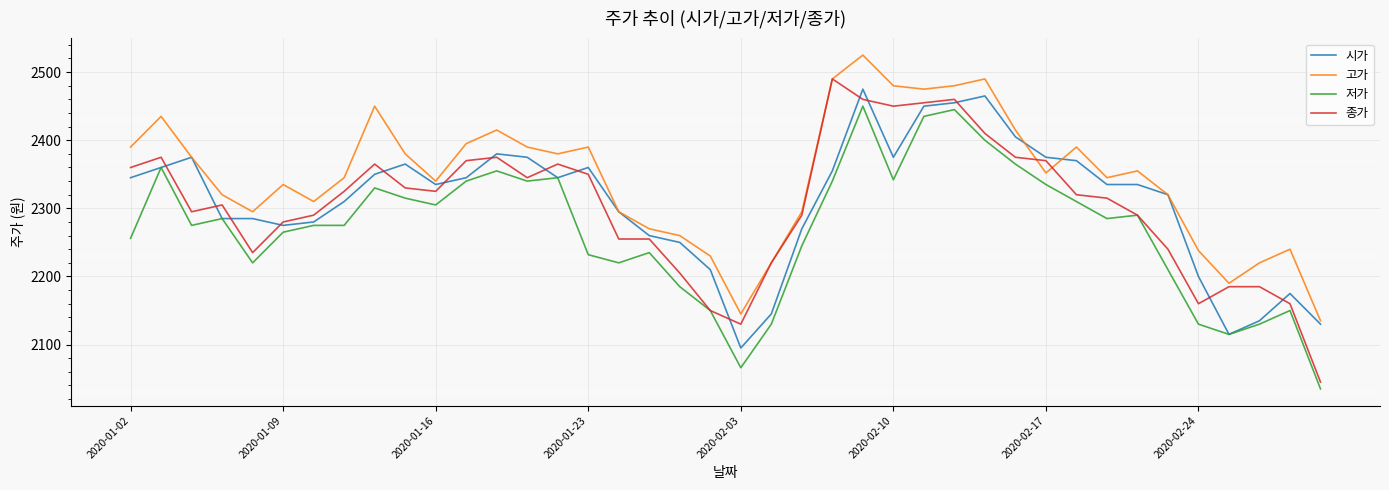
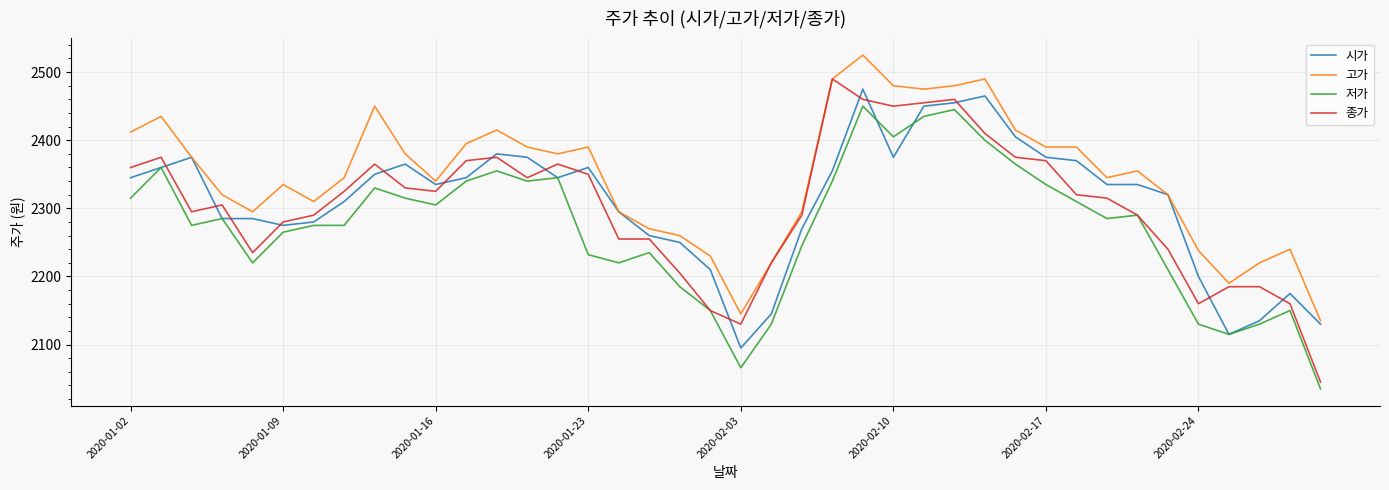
  {
    "시가": {
      "2020-01-02": 2350,
      "2020-01-09": 2280,
      "2020-01-16": 2340,
      "2020-01-23": 2360,
      "2020-02-03": 2100,
      "2020-02-10": 2380,
      "2020-02-17": 2380,
      "2020-02-24": 2200
    },
    "고가": {
-     "2020-01-02": 2390,
+     "2020-01-02": 2410,
      "2020-01-09": 2340,
      "2020-01-16": 2340,
      "2020-01-23": 2390,
      "2020-02-03": 2150,
      "2020-02-10": 2480,
-     "2020-02-17": 2350,
+     "2020-02-17": 2390,
      "2020-02-24": 2240
    },
    "저가": {
-     "2020-01-02": 2260,
+     "2020-01-02": 2320,
      "2020-01-09": 2270,
      "2020-01-16": 2310,
      "2020-01-23": 2230,
      "2020-02-03": 2070,
-     "2020-02-10": 2340,
+     "2020-02-10": 2410,
      "2020-02-17": 2340,
      "2020-02-24": 2130
    },
    "종가": {
      "2020-01-02": 2360,
      "2020-01-09": 2280,
      "2020-01-16": 2330,
      "2020-01-23": 2350,
      "2020-02-03": 2130,
      "2020-02-10": 2450,
      "2020-02-17": 2370,
      "2020-02-24": 2160
    }
  }
